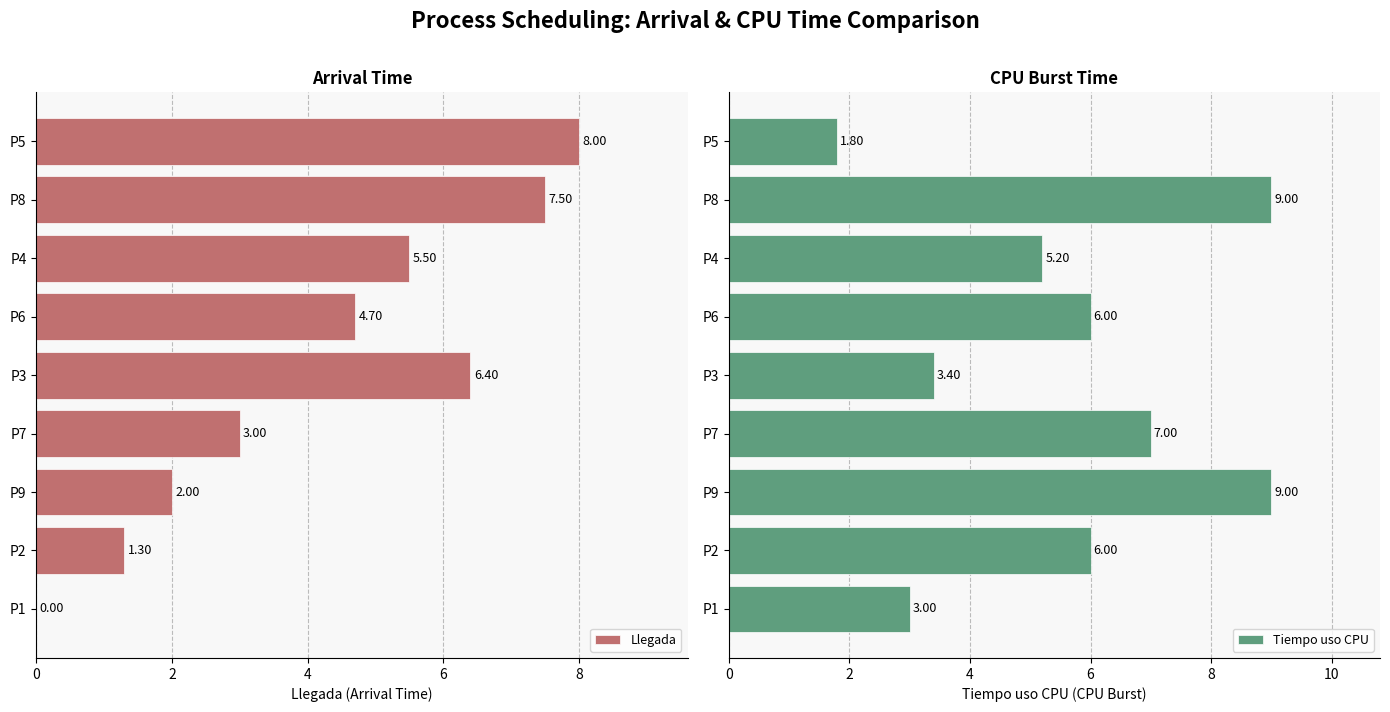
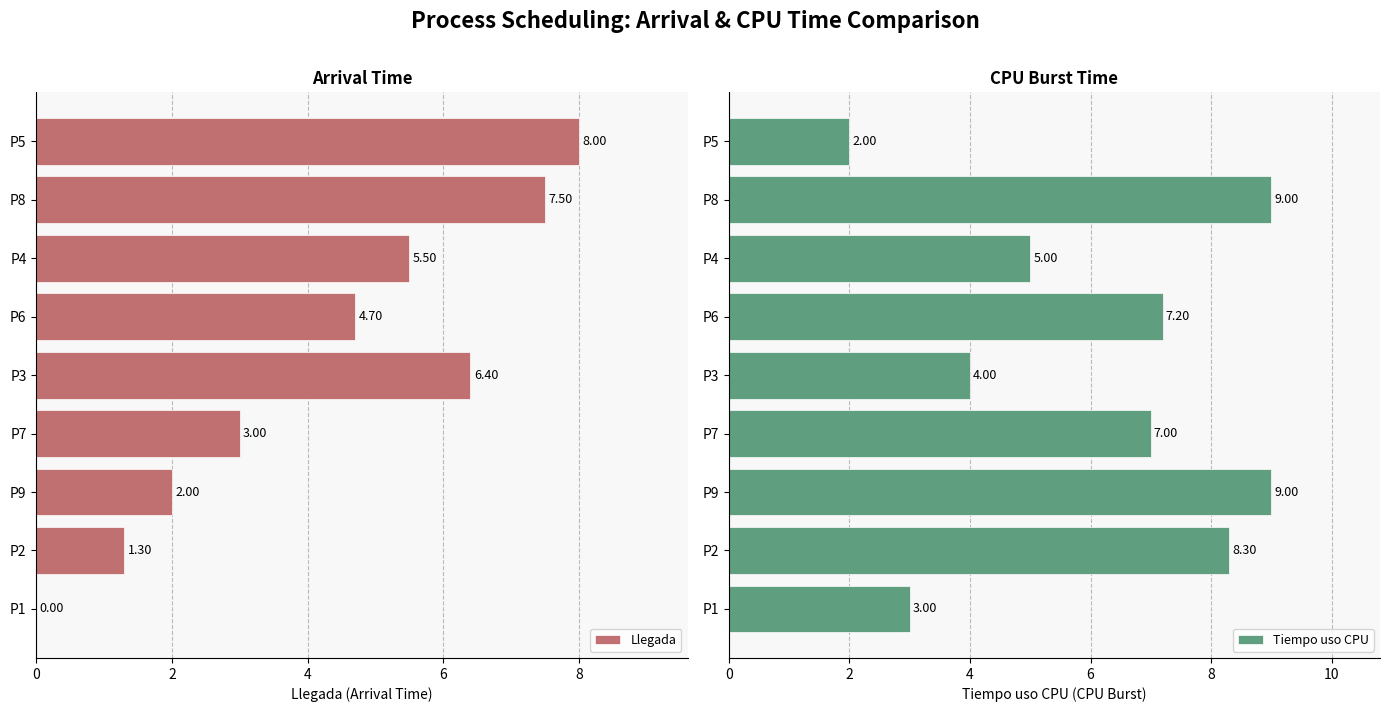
  {
    "Arrival Time": {
      "P5": 8.00,
      "P8": 7.50,
      "P4": 5.50,
      "P6": 4.70,
      "P3": 6.40,
      "P7": 3.00,
      "P9": 2.00,
      "P2": 1.30,
      "P1": 0.00
    },
    "CPU Burst Time": {
-     "P5": 1.80,
+     "P5": 2.00,
      "P8": 9.00,
-     "P4": 5.20,
-     "P6": 6.00,
-     "P3": 3.40,
+     "P4": 5.00,
+     "P6": 7.20,
+     "P3": 4.00,
      "P7": 7.00,
      "P9": 9.00,
-     "P2": 6.00,
+     "P2": 8.30,
      "P1": 3.00
    }
  }
